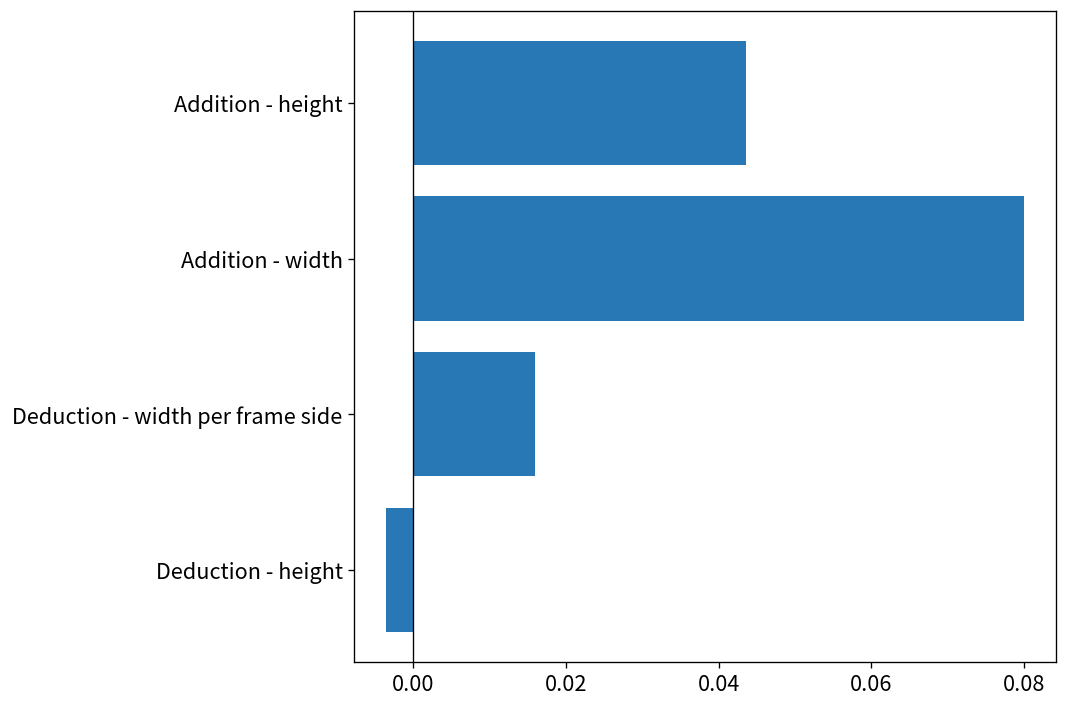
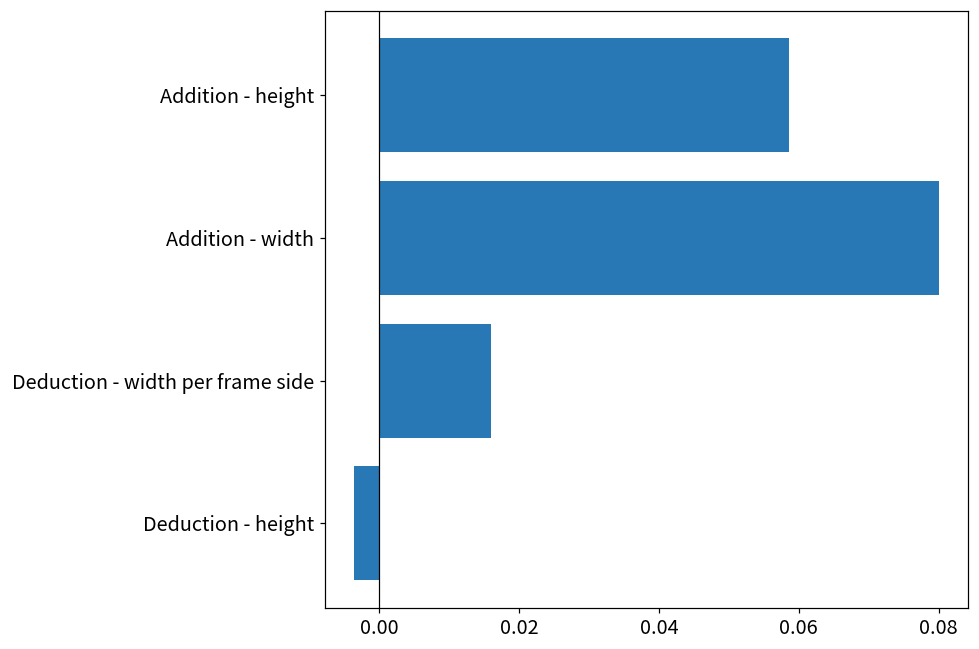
  {
-   "Addition - height": 0.044,
+   "Addition - height": 0.059,
    "Addition - width": 0.080,
    "Deduction - width per frame side": 0.016,
    "Deduction - height": -0.004
  }
